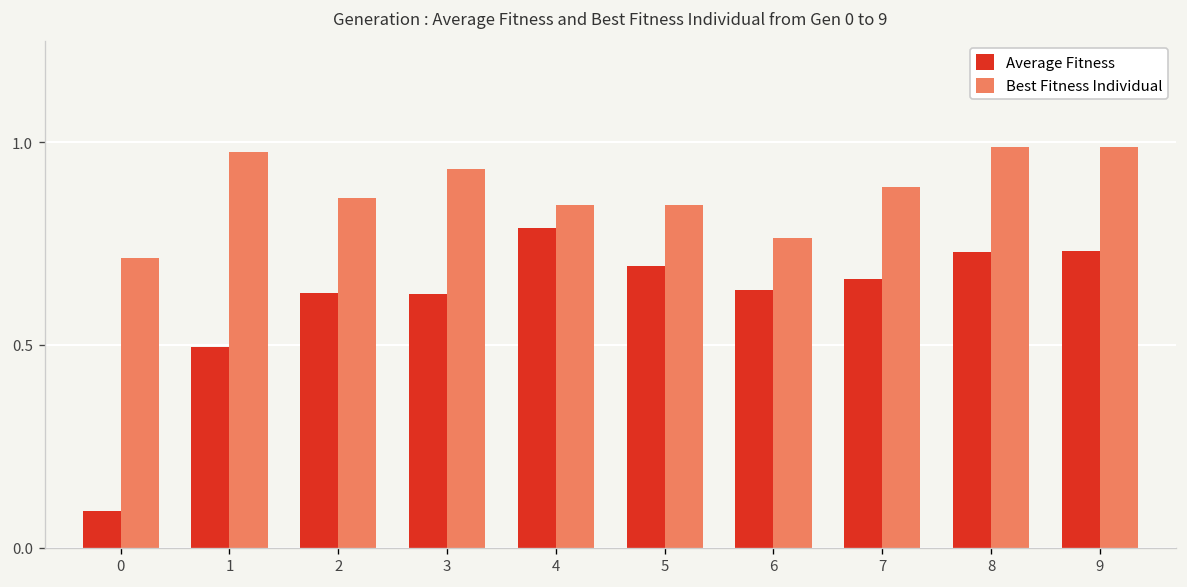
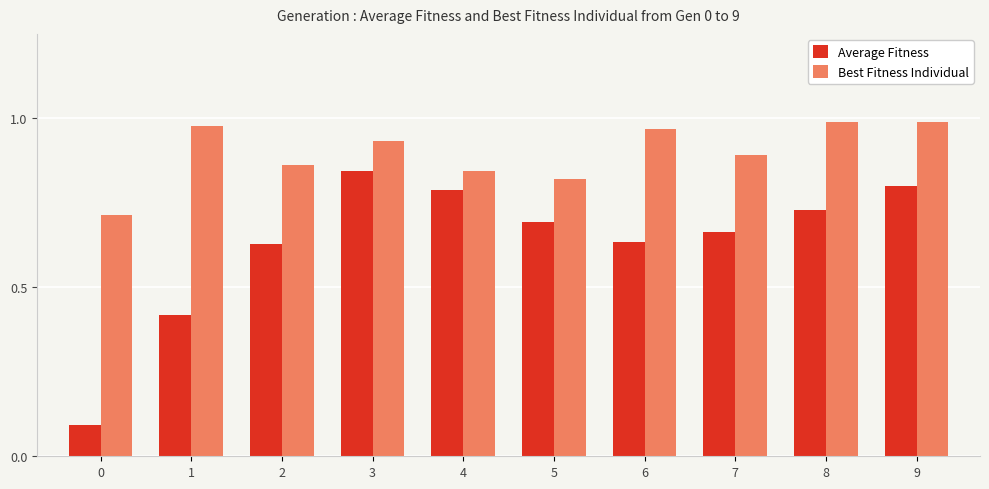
  {
    "Average Fitness": {
      "0": 0.09,
-     "1": 0.50,
+     "1": 0.42,
      "2": 0.63,
-     "3": 0.63,
+     "3": 0.84,
      "4": 0.79,
      "5": 0.69,
      "6": 0.63,
      "7": 0.66,
      "8": 0.73,
-     "9": 0.73
+     "9": 0.80
    },
    "Best Fitness Individual": {
      "0": 0.71,
      "1": 0.98,
      "2": 0.86,
      "3": 0.93,
      "4": 0.85,
-     "5": 0.85,
-     "6": 0.76,
+     "5": 0.82,
+     "6": 0.97,
      "7": 0.89,
      "8": 0.99,
      "9": 0.99
    }
  }
